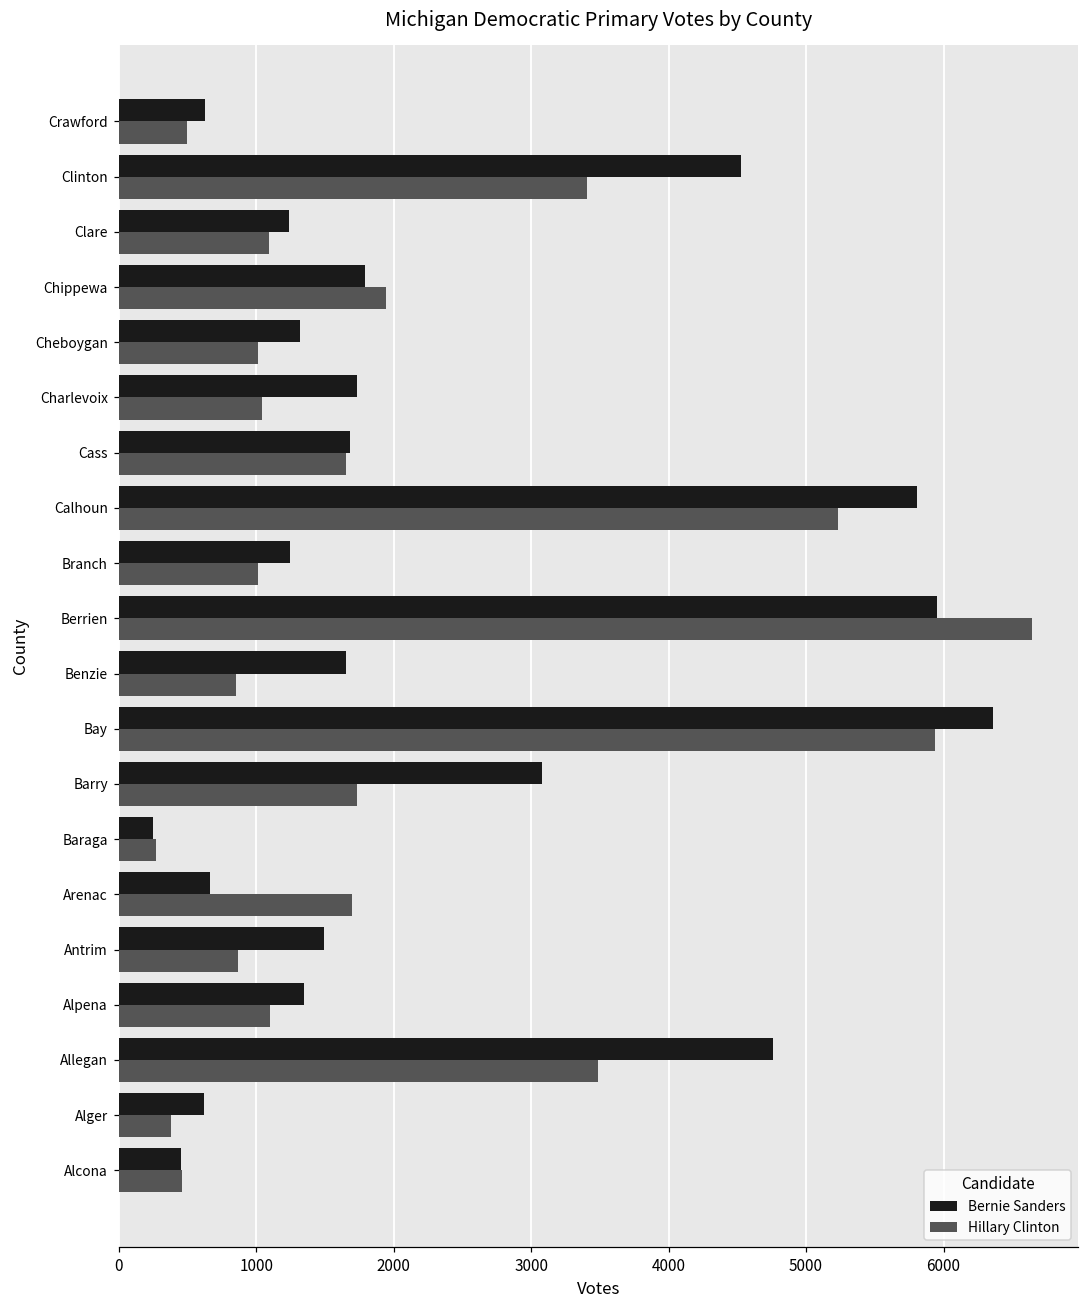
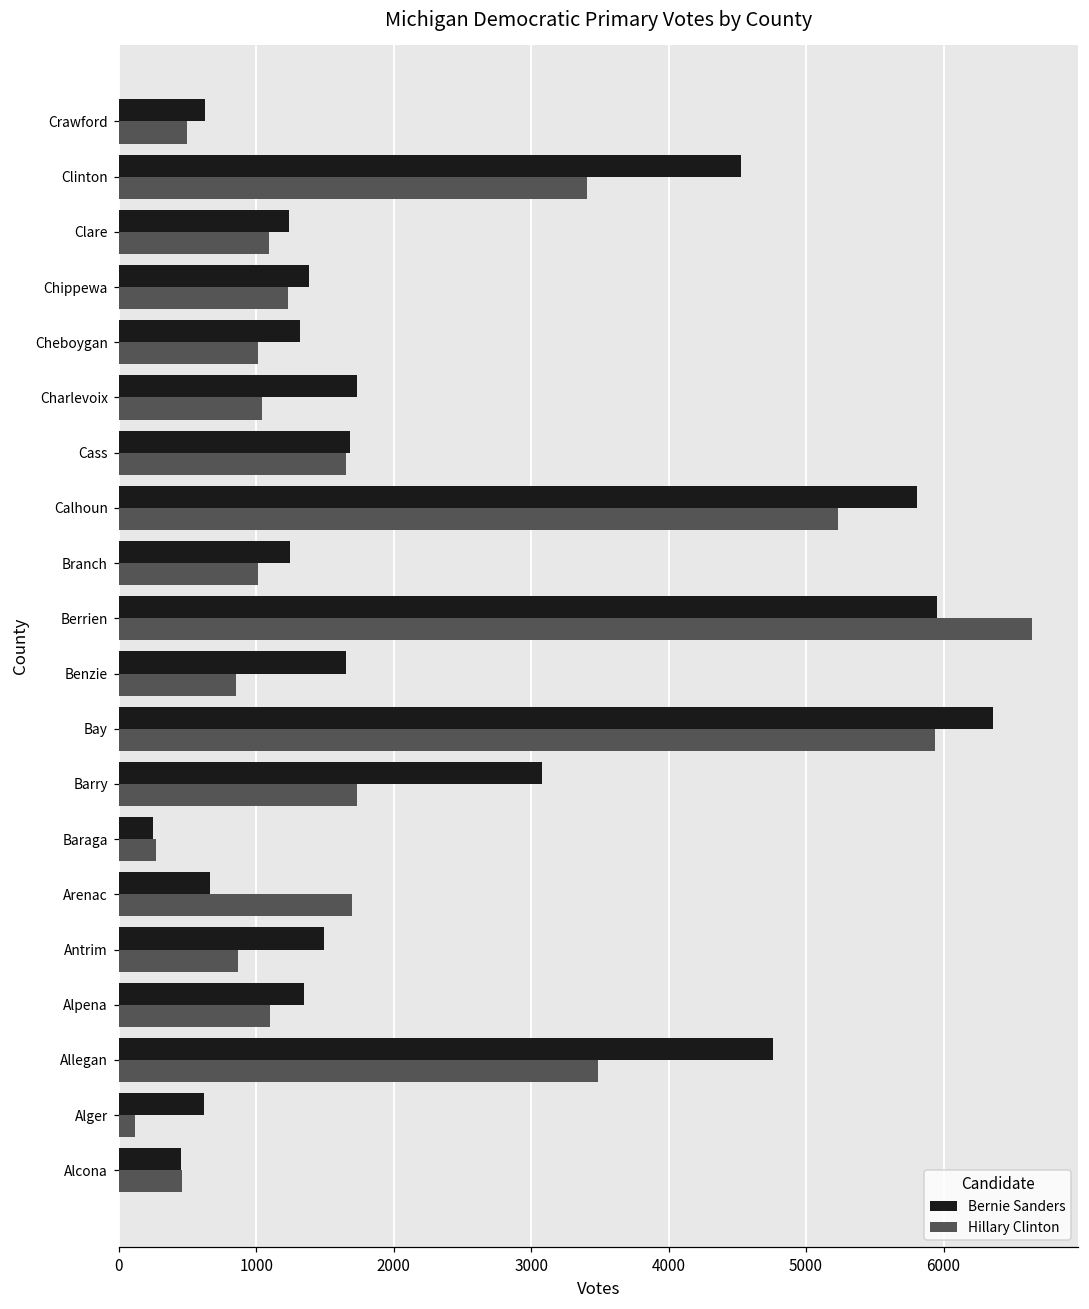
  {
    "Bernie Sanders": {
      "Crawford": 630,
      "Clinton": 4520,
      "Clare": 1240,
-     "Chippewa": 1790,
+     "Chippewa": 1380,
      "Cheboygan": 1320,
      "Charlevoix": 1730,
      "Cass": 1680,
      "Calhoun": 5810,
      "Branch": 1250,
      "Berrien": 5950,
      "Benzie": 1650,
      "Bay": 6360,
      "Barry": 3080,
      "Baraga": 250,
      "Arenac": 660,
      "Antrim": 1490,
      "Alpena": 1350,
      "Allegan": 4760,
      "Alger": 620,
      "Alcona": 460
    },
    "Hillary Clinton": {
      "Crawford": 490,
      "Clinton": 3410,
      "Clare": 1090,
-     "Chippewa": 1940,
+     "Chippewa": 1230,
      "Cheboygan": 1010,
      "Charlevoix": 1040,
      "Cass": 1660,
      "Calhoun": 5230,
      "Branch": 1010,
      "Berrien": 6650,
      "Benzie": 850,
      "Bay": 5940,
      "Barry": 1740,
      "Baraga": 270,
      "Arenac": 1700,
      "Antrim": 870,
      "Alpena": 1100,
      "Allegan": 3490,
-     "Alger": 380,
+     "Alger": 120,
      "Alcona": 460
    }
  }
